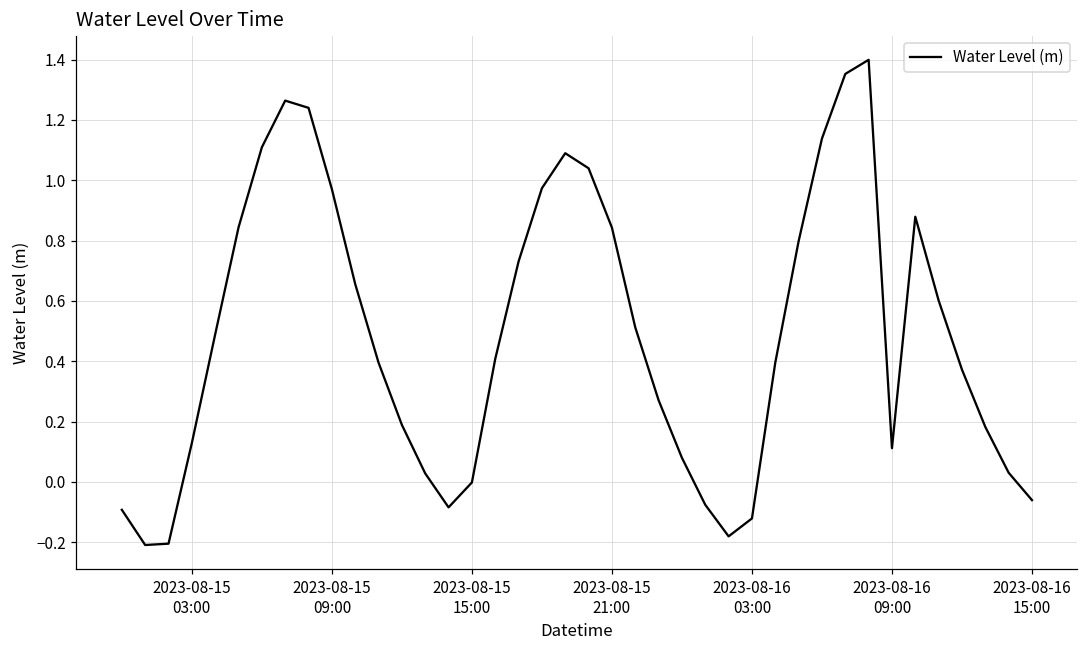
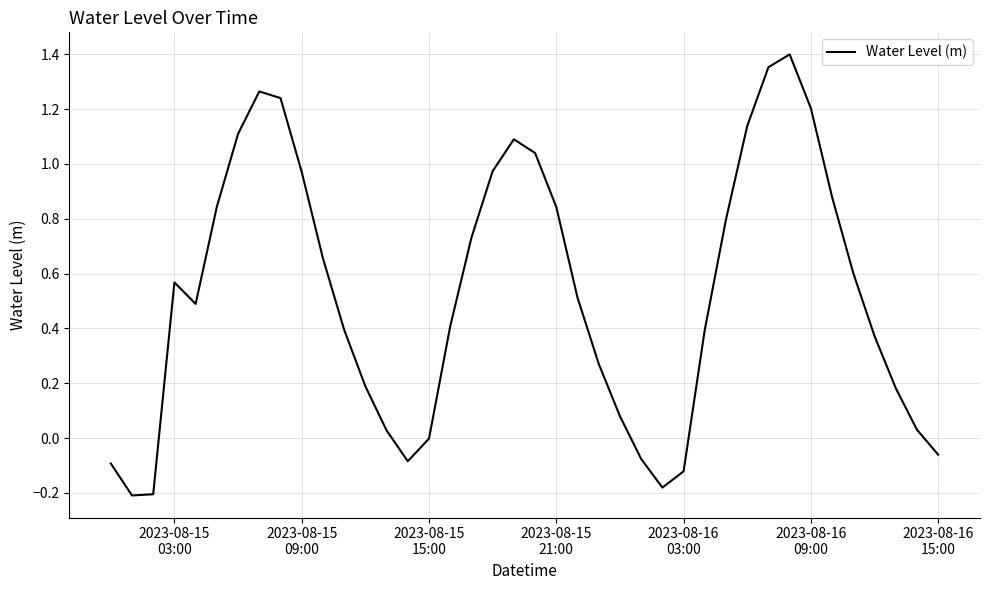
  {
-   "2023-08-15 03:00": 0.13,
+   "2023-08-15 03:00": 0.57,
    "2023-08-15 09:00": 0.97,
    "2023-08-15 15:00": 0.00,
    "2023-08-15 21:00": 0.84,
    "2023-08-16 03:00": -0.12,
-   "2023-08-16 09:00": 0.11,
+   "2023-08-16 09:00": 1.20,
    "2023-08-16 15:00": -0.06
  }
